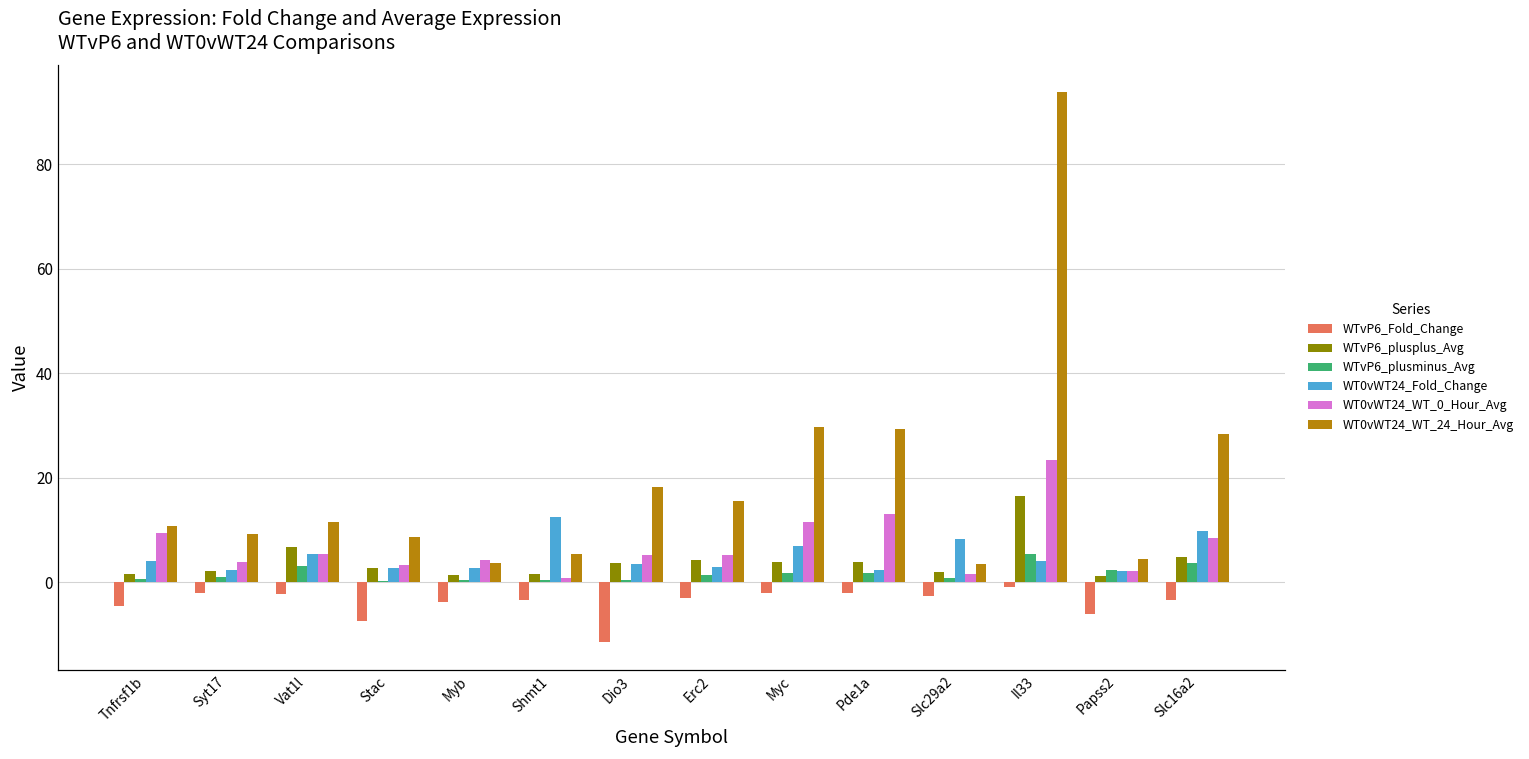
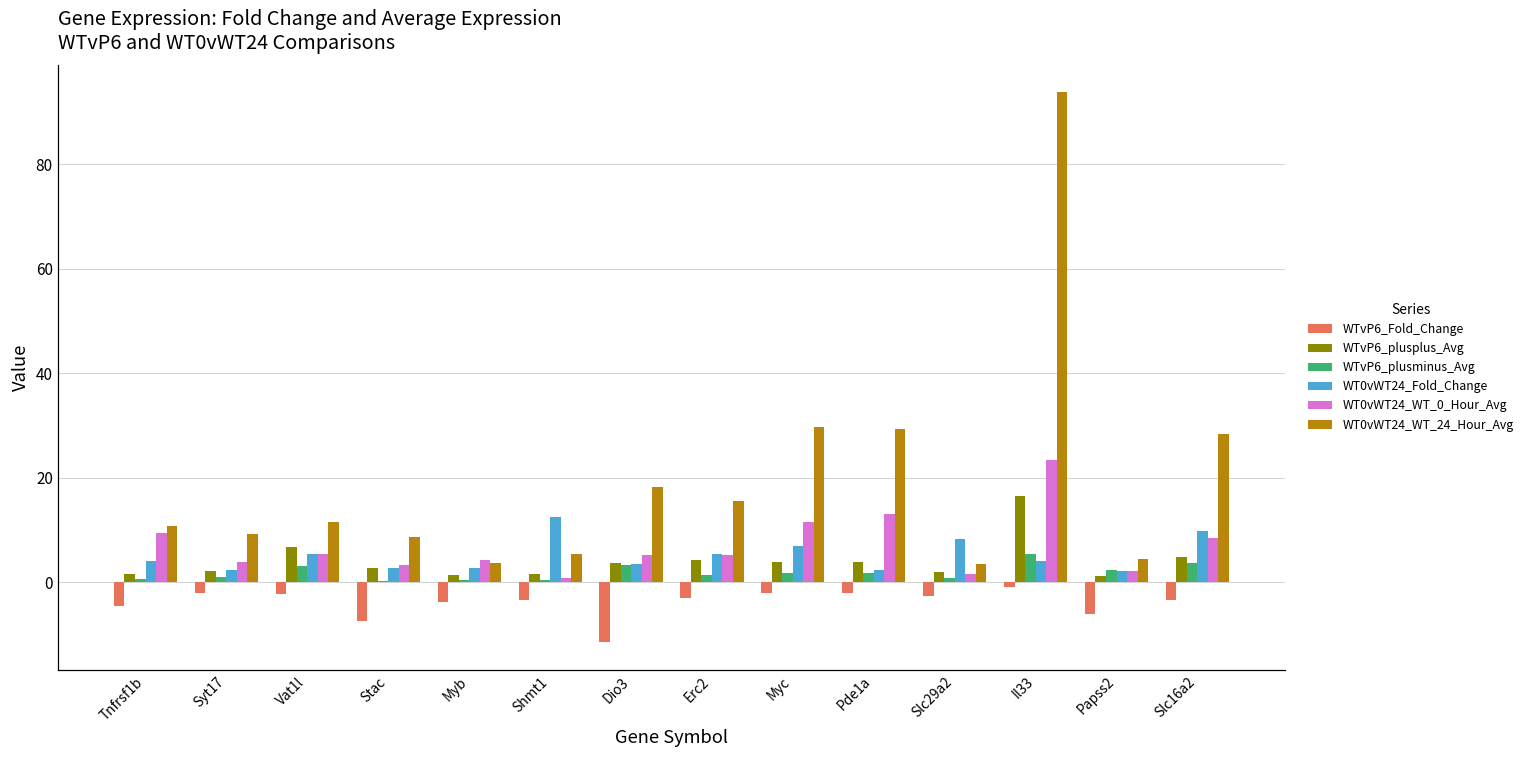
  {
    "WTvP6_Fold_Change": {
      "Tnfrsf1b": -5,
      "Syt17": -2,
      "Vat1l": -2,
      "Stac": -8,
      "Myb": -4,
      "Shmt1": -3,
      "Dio3": -12,
      "Erc2": -3,
      "Myc": -2,
      "Pde1a": -2,
      "Slc29a2": -3,
      "Il33": -1,
      "Papss2": -6,
      "Slc16a2": -4
    },
    "WTvP6_plusminus_Avg": {
      "Tnfrsf1b": 1,
      "Syt17": 1,
      "Vat1l": 3,
-     "Dio3": 0,
+     "Dio3": 3,
      "Erc2": 1,
      "Myc": 2,
      "Pde1a": 2,
      "Slc29a2": 1,
      "Il33": 5,
      "Papss2": 2,
      "Slc16a2": 4
    },
    "WT0vWT24_Fold_Change": {
      "Tnfrsf1b": 4,
      "Syt17": 2,
      "Vat1l": 5,
      "Stac": 3,
      "Myb": 3,
      "Shmt1": 12,
      "Dio3": 3,
-     "Erc2": 3,
+     "Erc2": 5,
      "Myc": 7,
      "Pde1a": 2,
      "Slc29a2": 8,
      "Il33": 4,
      "Papss2": 2,
      "Slc16a2": 10
    },
    "WT0vWT24_WT_0_Hour_Avg": {
      "Tnfrsf1b": 9,
      "Syt17": 4,
      "Vat1l": 5,
      "Stac": 3,
      "Myb": 4,
      "Shmt1": 1,
      "Dio3": 5,
      "Erc2": 5,
      "Myc": 12,
      "Pde1a": 13,
      "Slc29a2": 2,
      "Il33": 23,
      "Papss2": 2,
      "Slc16a2": 8
    }
  }
